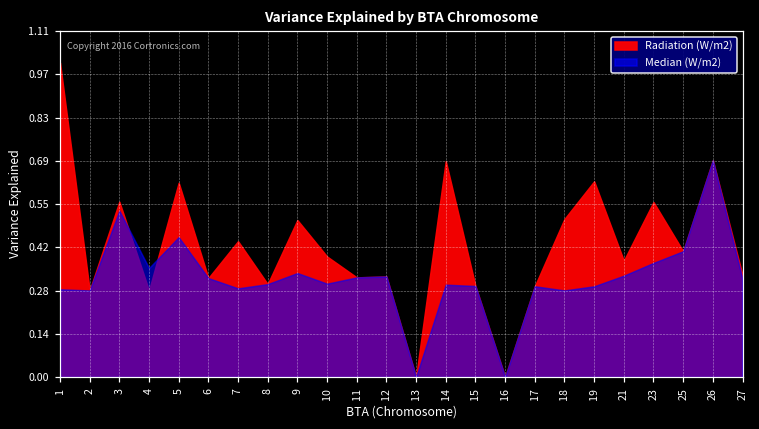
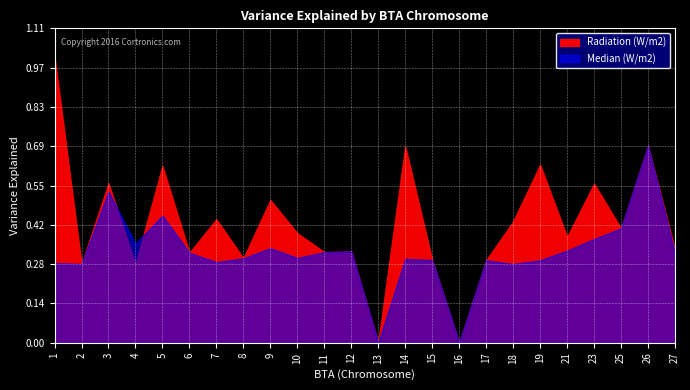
  {
    "Radiation (W/m2)": {
      "3": 0.56,
      "4": 0.28,
      "5": 0.62,
      "7": 0.44,
      "9": 0.50,
      "10": 0.39,
      "14": 0.69,
-     "18": 0.51,
+     "18": 0.43,
      "19": 0.63,
      "21": 0.37,
      "23": 0.56,
      "27": 0.33
    },
    "Median (W/m2)": {
      "1": 0.28,
      "3": 0.53,
      "4": 0.35,
      "5": 0.45,
      "7": 0.28,
      "9": 0.33,
      "10": 0.30,
      "14": 0.30,
      "18": 0.28,
      "19": 0.29,
      "21": 0.32,
      "23": 0.37,
      "27": 0.31
    }
  }
